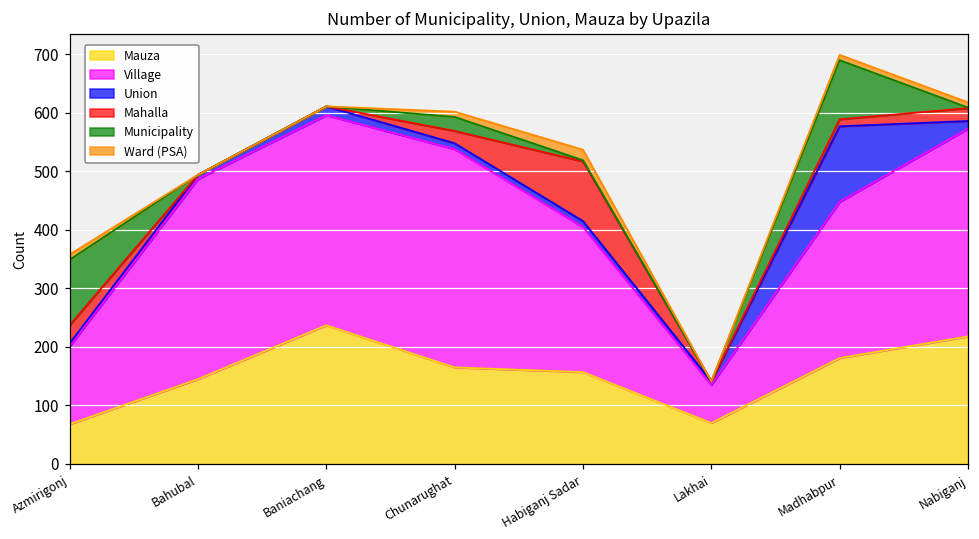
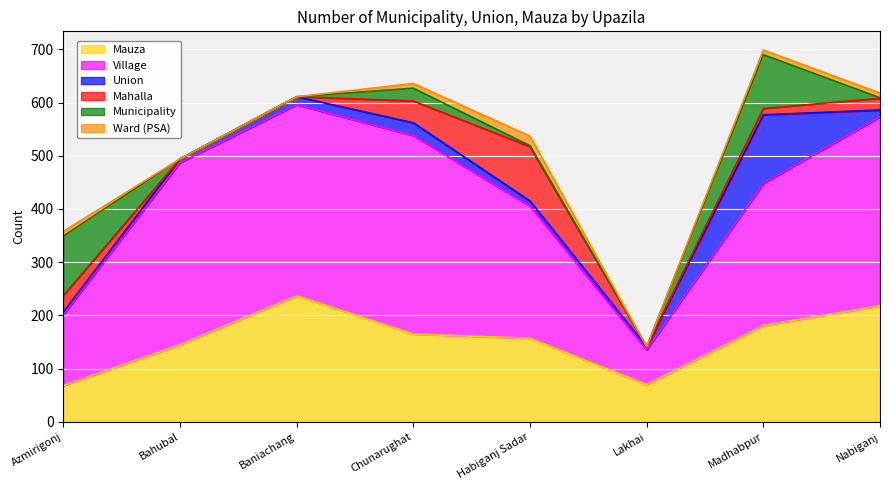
  {
    "Mauza": {
      "Azmirigonj": 70,
      "Bahubal": 150,
      "Baniachang": 240,
      "Chunarughat": 170,
      "Habiganj Sadar": 160,
      "Lakhai": 70,
      "Madhabpur": 180,
      "Nabiganj": 220
    },
    "Village": {
      "Azmirigonj": 130,
      "Bahubal": 340,
      "Baniachang": 360,
      "Chunarughat": 370,
      "Habiganj Sadar": 250,
      "Lakhai": 70,
      "Madhabpur": 270,
      "Nabiganj": 360
    },
    "Union": {
      "Azmirigonj": 10,
-     "Chunarughat": 10,
+     "Chunarughat": 20,
      "Habiganj Sadar": 10,
      "Madhabpur": 130,
      "Nabiganj": 10
    },
    "Mahalla": {
      "Azmirigonj": 30,
-     "Chunarughat": 20,
+     "Chunarughat": 40,
      "Madhabpur": 10
    },
    "Municipality": {
      "Azmirigonj": 110,
      "Chunarughat": 20,
      "Madhabpur": 100
    },
    "Ward (PSA)": {
      "Azmirigonj": 10,
      "Chunarughat": 10,
      "Habiganj Sadar": 20,
      "Madhabpur": 10,
      "Nabiganj": 10
    }
  }
